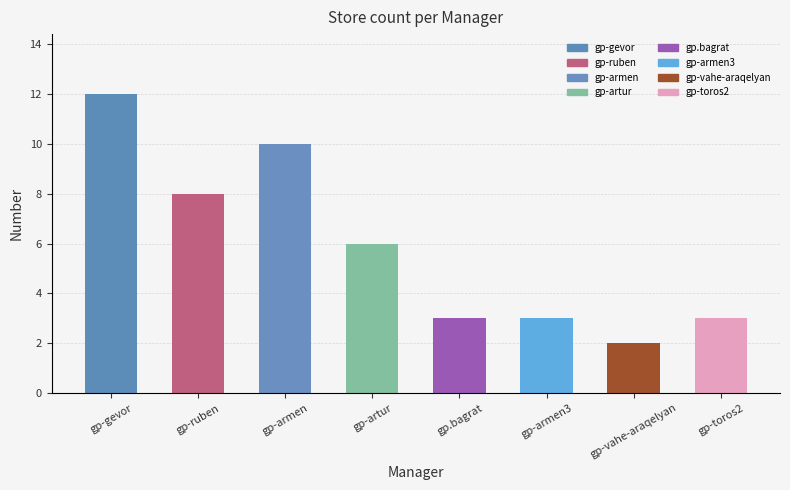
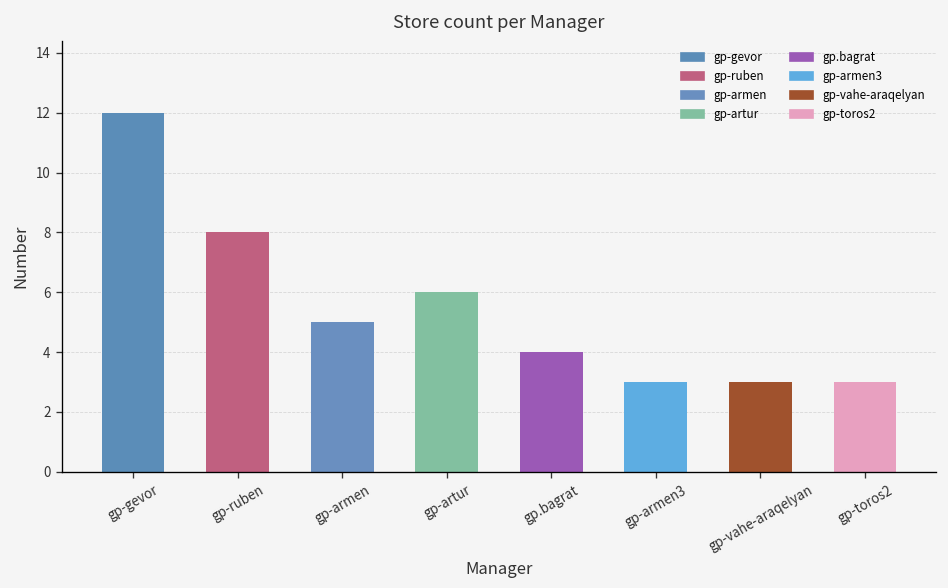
  {
    "gp-gevor": 12,
    "gp-ruben": 8,
-   "gp-armen": 10,
+   "gp-armen": 5,
    "gp-artur": 6,
-   "gp.bagrat": 3,
+   "gp.bagrat": 4,
    "gp-armen3": 3,
-   "gp-vahe-araqelyan": 2,
+   "gp-vahe-araqelyan": 3,
    "gp-toros2": 3
  }
